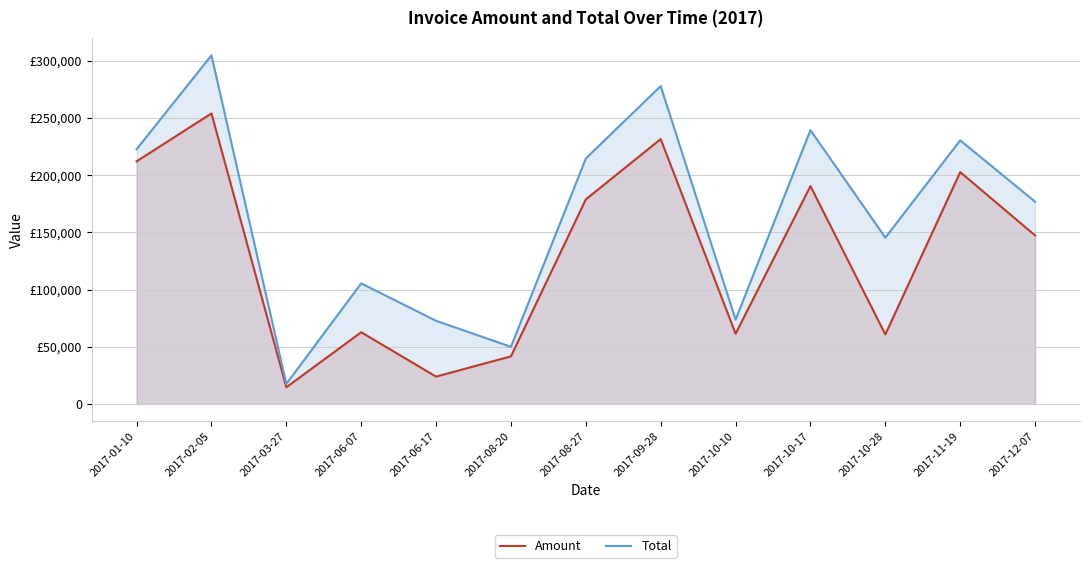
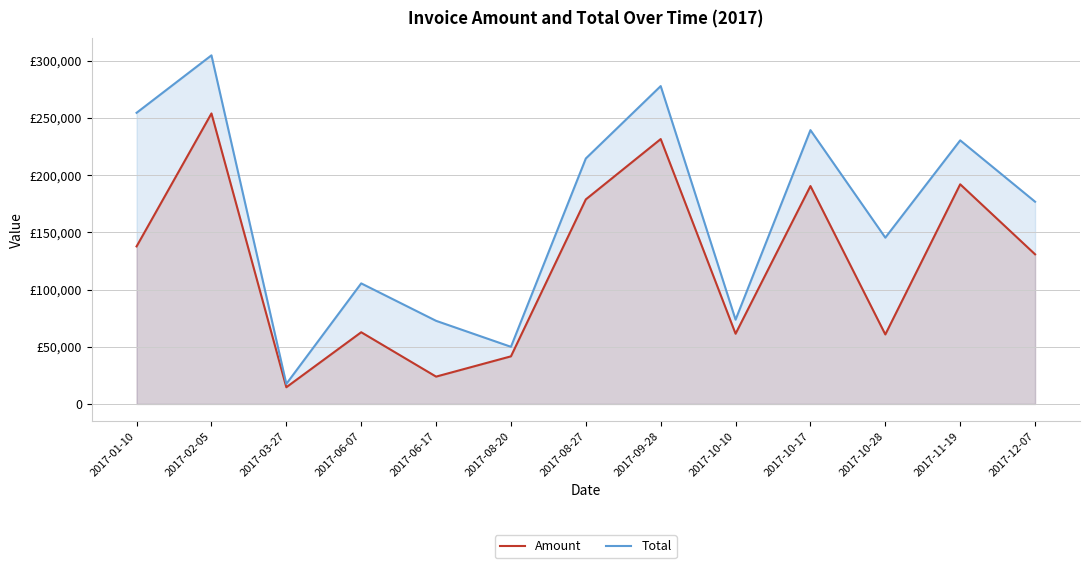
  {
    "Amount": {
-     "2017-01-10": "£212,000",
+     "2017-01-10": "£138,000",
      "2017-02-05": "£254,000",
      "2017-03-27": "£15,000",
      "2017-06-07": "£63,000",
      "2017-06-17": "£24,000",
      "2017-08-20": "£42,000",
      "2017-08-27": "£179,000",
      "2017-09-28": "£232,000",
      "2017-10-10": "£61,000",
      "2017-10-17": "£190,000",
      "2017-10-28": "£61,000",
-     "2017-11-19": "£203,000",
-     "2017-12-07": "£147,000"
+     "2017-11-19": "£192,000",
+     "2017-12-07": "£131,000"
    },
    "Total": {
-     "2017-01-10": "£223,000",
+     "2017-01-10": "£255,000",
      "2017-02-05": "£305,000",
      "2017-03-27": "£18,000",
      "2017-06-07": "£105,000",
      "2017-06-17": "£73,000",
      "2017-08-20": "£50,000",
      "2017-08-27": "£215,000",
      "2017-09-28": "£278,000",
      "2017-10-10": "£74,000",
      "2017-10-17": "£239,000",
      "2017-10-28": "£145,000",
      "2017-11-19": "£230,000",
      "2017-12-07": "£177,000"
    }
  }
